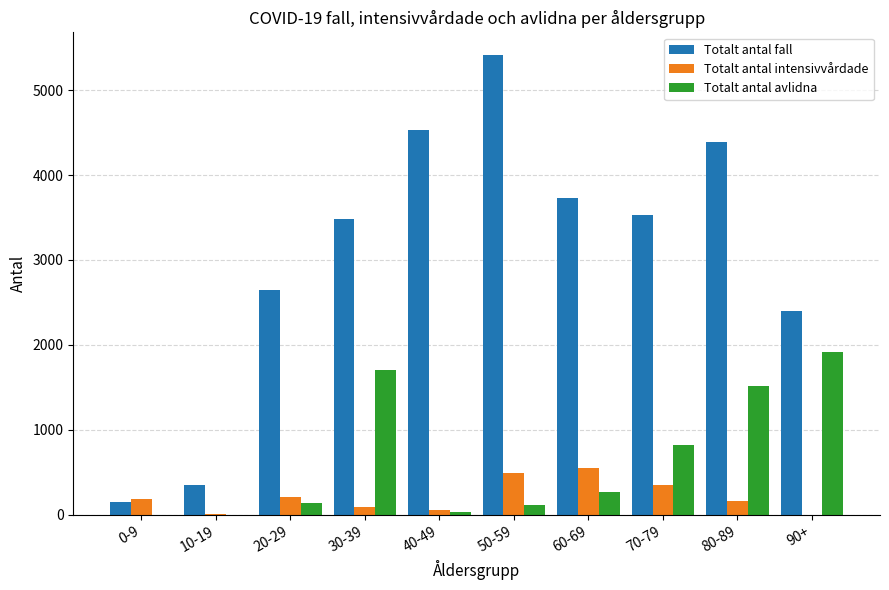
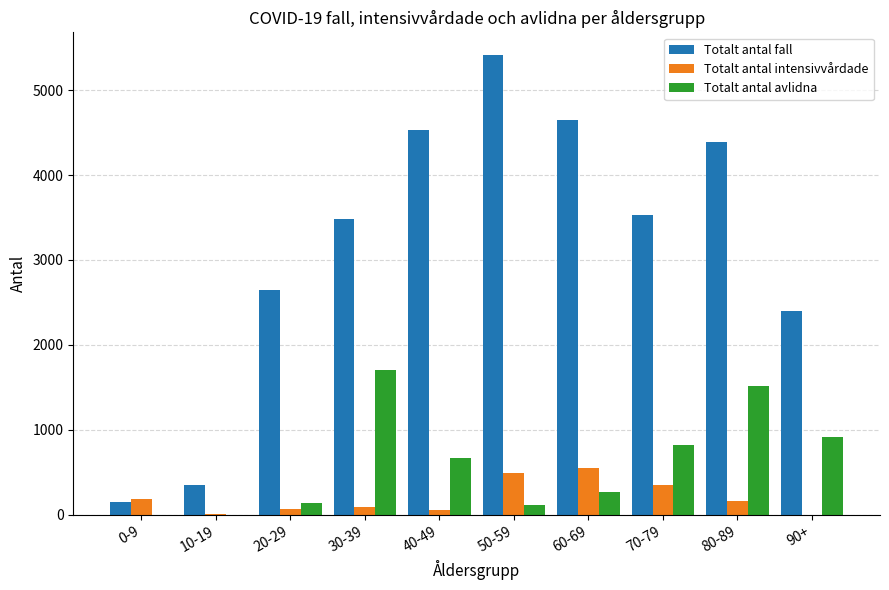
  {
    "Totalt antal fall": {
      "0-9": 100,
      "10-19": 300,
      "20-29": 2600,
      "30-39": 3500,
      "40-49": 4500,
      "50-59": 5400,
-     "60-69": 3700,
+     "60-69": 4600,
      "70-79": 3500,
      "80-89": 4400,
      "90+": 2400
    },
    "Totalt antal intensivvårdade": {
      "0-9": 200,
-     "20-29": 200,
+     "20-29": 100,
      "30-39": 100,
      "40-49": 100,
      "50-59": 500,
      "60-69": 600,
      "70-79": 400,
      "80-89": 200
    },
    "Totalt antal avlidna": {
      "10-19": 0,
      "20-29": 100,
      "30-39": 1700,
-     "40-49": 0,
+     "40-49": 700,
      "50-59": 100,
      "60-69": 300,
      "70-79": 800,
      "80-89": 1500,
-     "90+": 1900
+     "90+": 900
    }
  }
